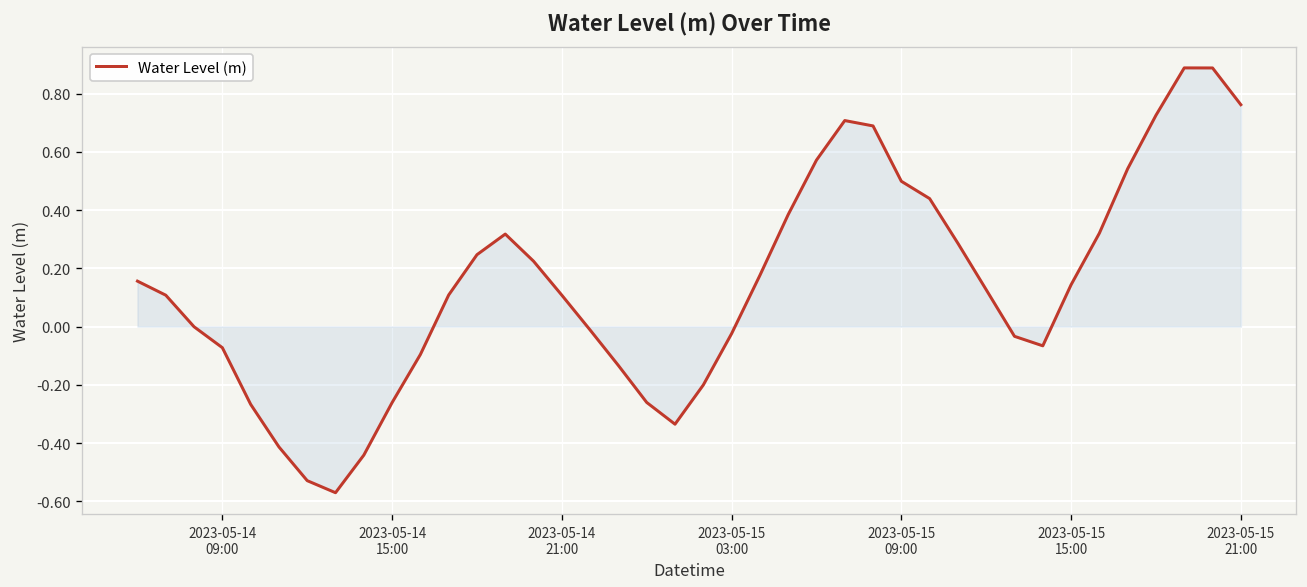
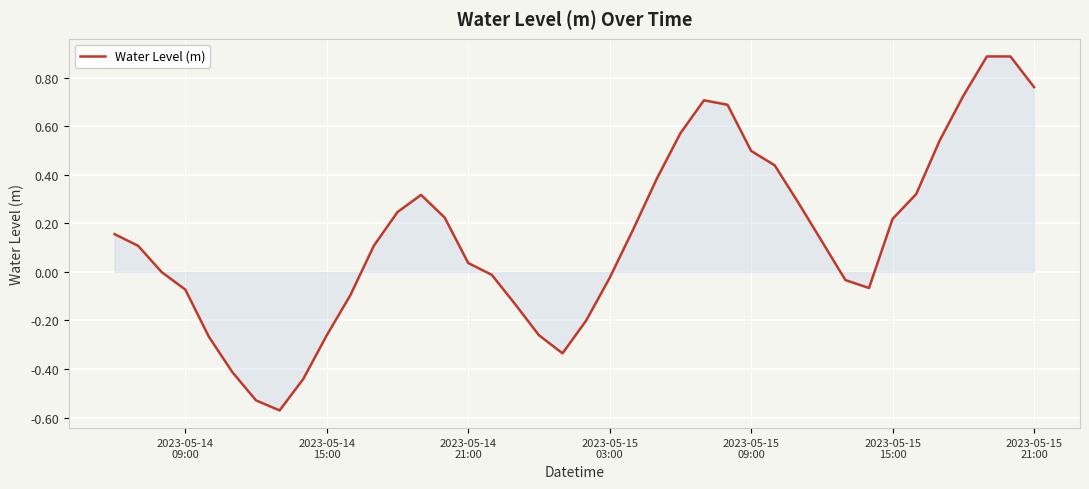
  {
    "Water Level (m)": {
      "2023-05-14 09:00": -0.07,
      "2023-05-14 15:00": -0.26,
-     "2023-05-14 21:00": 0.11,
+     "2023-05-14 21:00": 0.04,
      "2023-05-15 03:00": -0.02,
-     "2023-05-15 15:00": 0.14
+     "2023-05-15 15:00": 0.22
    }
  }
